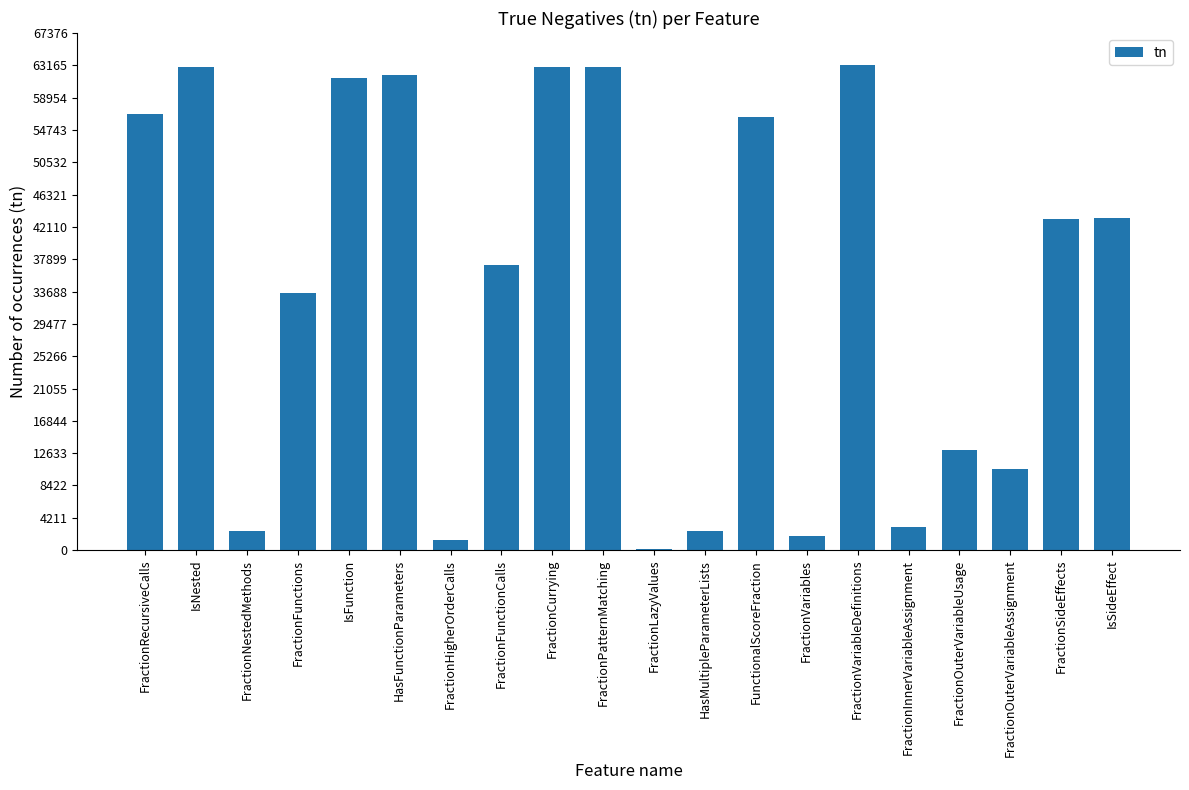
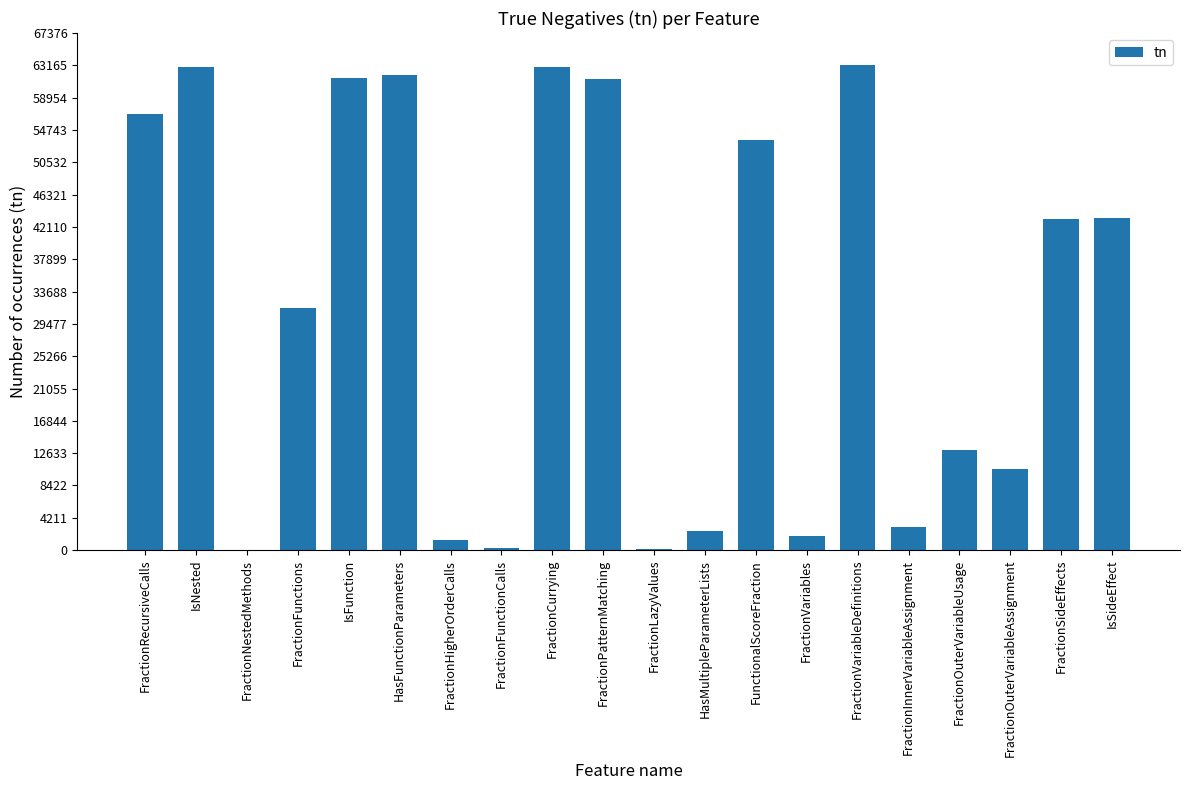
  {
    "FractionRecursiveCalls": 57000,
    "IsNested": 63000,
-   "FractionNestedMethods": 2000,
-   "FractionFunctions": 34000,
+   "FractionNestedMethods": 0,
+   "FractionFunctions": 32000,
    "IsFunction": 62000,
    "HasFunctionParameters": 62000,
    "FractionHigherOrderCalls": 1000,
-   "FractionFunctionCalls": 37000,
+   "FractionFunctionCalls": 0,
    "FractionCurrying": 63000,
-   "FractionPatternMatching": 63000,
+   "FractionPatternMatching": 61000,
    "HasMultipleParameterLists": 2000,
-   "FunctionalScoreFraction": 56000,
+   "FunctionalScoreFraction": 53000,
    "FractionVariables": 2000,
    "FractionVariableDefinitions": 63000,
    "FractionInnerVariableAssignment": 3000,
    "FractionOuterVariableUsage": 13000,
    "FractionOuterVariableAssignment": 11000,
    "FractionSideEffects": 43000,
    "IsSideEffect": 43000
  }
